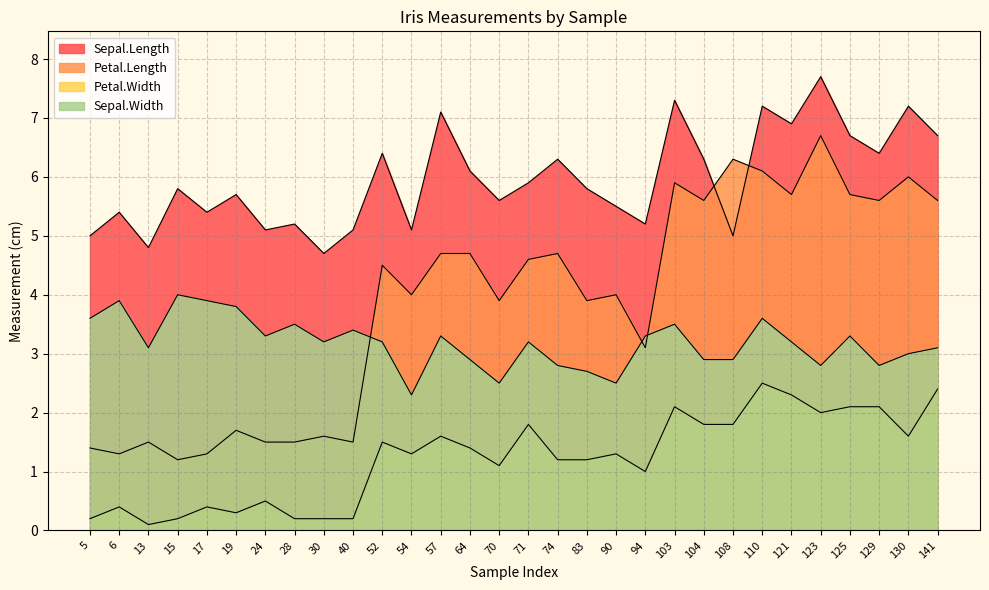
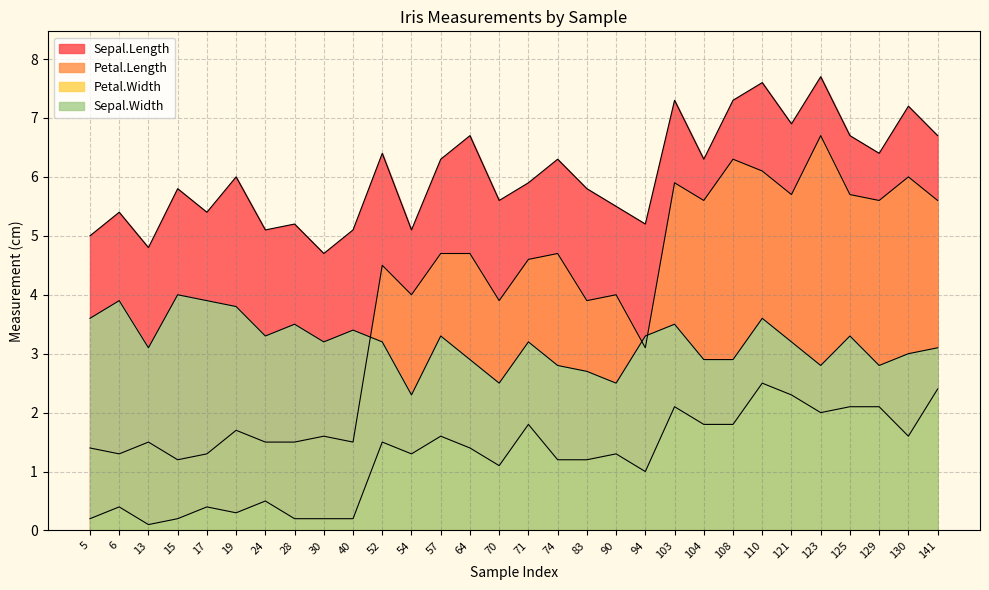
  {
    "Sepal.Length": {
      "5": 5.0,
      "6": 5.4,
      "13": 4.8,
      "15": 5.8,
      "17": 5.4,
-     "19": 5.7,
+     "19": 6.0,
      "24": 5.1,
      "28": 5.2,
      "30": 4.7,
      "40": 5.1,
      "52": 6.4,
      "54": 5.1,
-     "57": 7.1,
-     "64": 6.1,
+     "57": 6.3,
+     "64": 6.7,
      "70": 5.6,
      "71": 5.9,
      "74": 6.3,
      "83": 5.8,
      "90": 5.5,
      "94": 5.2,
      "103": 7.3,
      "104": 6.3,
-     "108": 5.0,
-     "110": 7.2,
+     "108": 7.3,
+     "110": 7.6,
      "121": 6.9,
      "123": 7.7,
      "125": 6.7,
      "129": 6.4,
      "130": 7.2,
      "141": 6.7
    },
    "Petal.Length": {
      "5": 1.4,
      "6": 1.3,
      "13": 1.5,
      "15": 1.2,
      "17": 1.3,
      "19": 1.7,
      "24": 1.5,
      "28": 1.5,
      "30": 1.6,
      "40": 1.5,
      "52": 4.5,
      "54": 4.0,
      "57": 4.7,
      "64": 4.7,
      "70": 3.9,
      "71": 4.6,
      "74": 4.7,
      "83": 3.9,
      "90": 4.0,
      "94": 3.1,
      "103": 5.9,
      "104": 5.6,
      "108": 6.3,
      "110": 6.1,
      "121": 5.7,
      "123": 6.7,
      "125": 5.7,
      "129": 5.6,
      "130": 6.0,
      "141": 5.6
    },
    "Petal.Width": {
      "5": 0.2,
      "6": 0.4,
      "13": 0.1,
      "15": 0.2,
      "17": 0.4,
      "19": 0.3,
      "24": 0.5,
      "28": 0.2,
      "30": 0.2,
      "40": 0.2,
      "52": 1.5,
      "54": 1.3,
      "57": 1.6,
      "64": 1.4,
      "70": 1.1,
      "71": 1.8,
      "74": 1.2,
      "83": 1.2,
      "90": 1.3,
      "94": 1.0,
      "103": 2.1,
      "104": 1.8,
      "108": 1.8,
      "110": 2.5,
      "121": 2.3,
      "123": 2.0,
      "125": 2.1,
      "129": 2.1,
      "130": 1.6,
      "141": 2.4
    },
    "Sepal.Width": {
      "5": 3.6,
      "6": 3.9,
      "13": 3.1,
      "15": 4.0,
      "17": 3.9,
      "19": 3.8,
      "24": 3.3,
      "28": 3.5,
      "30": 3.2,
      "40": 3.4,
      "52": 3.2,
      "54": 2.3,
      "57": 3.3,
      "64": 2.9,
      "70": 2.5,
      "71": 3.2,
      "74": 2.8,
      "83": 2.7,
      "90": 2.5,
      "94": 3.3,
      "103": 3.5,
      "104": 2.9,
      "108": 2.9,
      "110": 3.6,
      "121": 3.2,
      "123": 2.8,
      "125": 3.3,
      "129": 2.8,
      "130": 3.0,
      "141": 3.1
    }
  }
